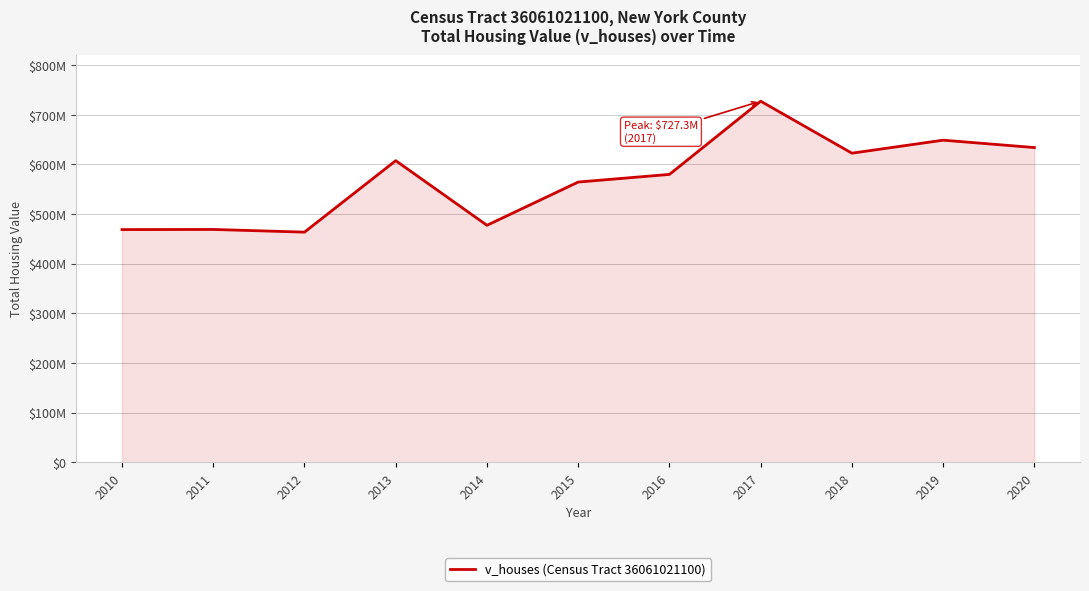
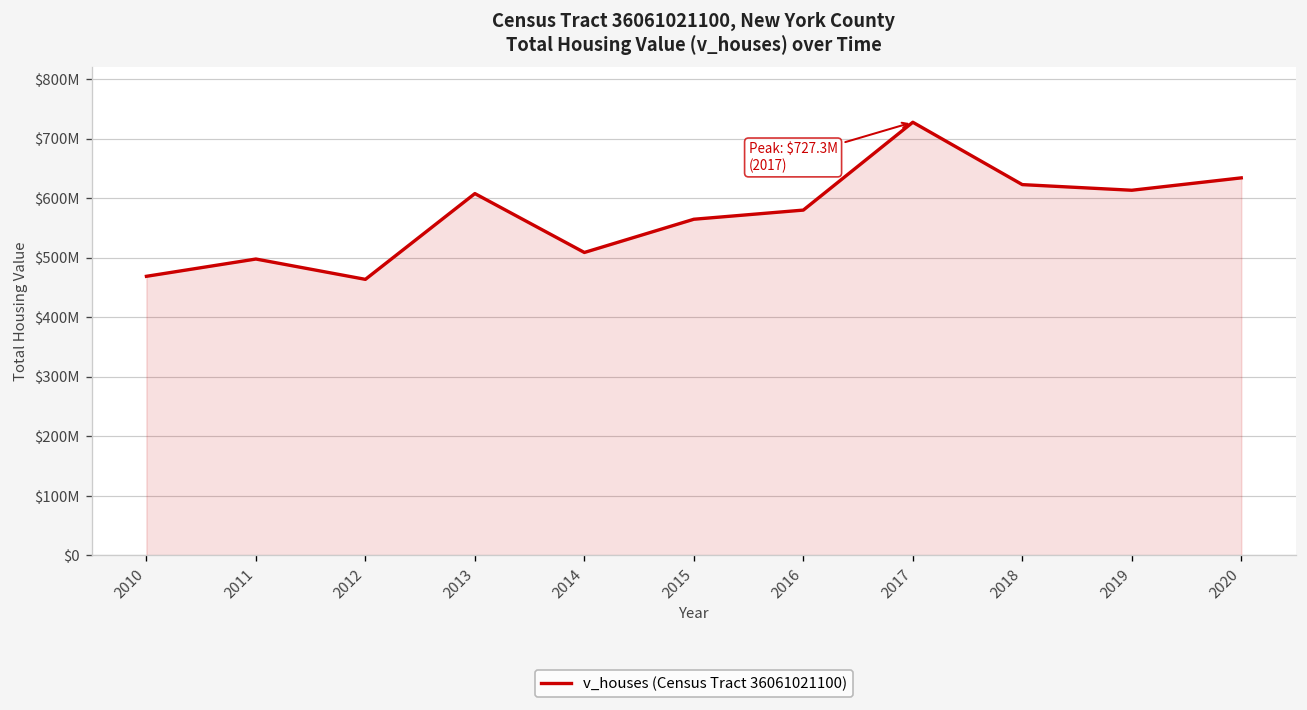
  {
    "2010": "$470000000",
-   "2011": "$470000000",
+   "2011": "$500000000",
    "2012": "$460000000",
    "2013": "$610000000",
-   "2014": "$480000000",
+   "2014": "$510000000",
    "2015": "$560000000",
    "2016": "$580000000",
    "2018": "$620000000",
-   "2019": "$650000000",
+   "2019": "$610000000",
    "2020": "$630000000"
  }
